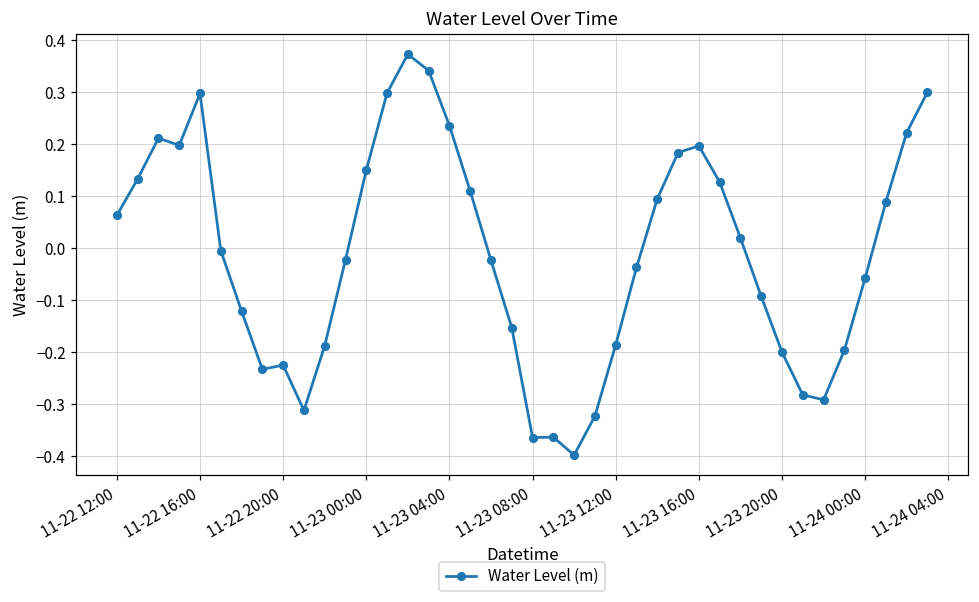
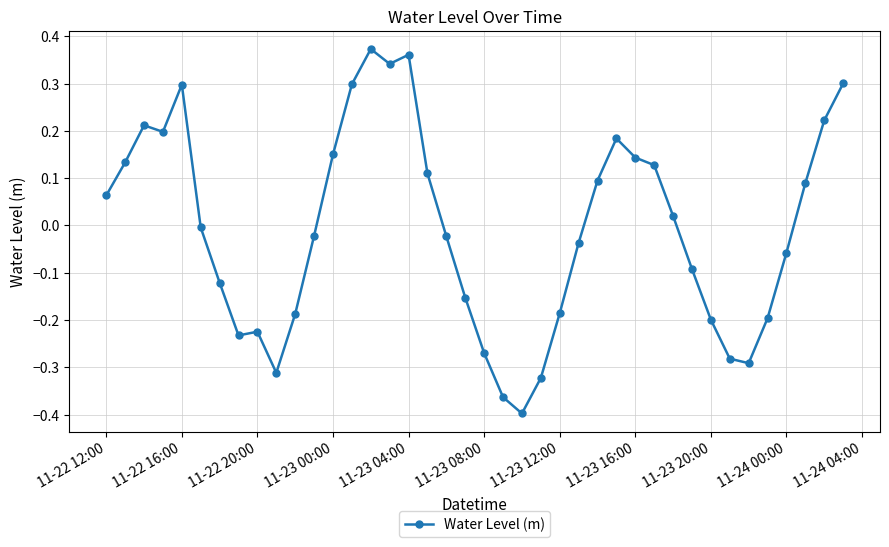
  {
    "11-22 12:00": 0.06,
    "11-22 16:00": 0.30,
    "11-22 20:00": -0.22,
    "11-23 00:00": 0.15,
-   "11-23 04:00": 0.24,
-   "11-23 08:00": -0.36,
+   "11-23 04:00": 0.36,
+   "11-23 08:00": -0.27,
    "11-23 12:00": -0.19,
-   "11-23 16:00": 0.20,
+   "11-23 16:00": 0.14,
    "11-23 20:00": -0.20,
    "11-24 00:00": -0.06
  }
